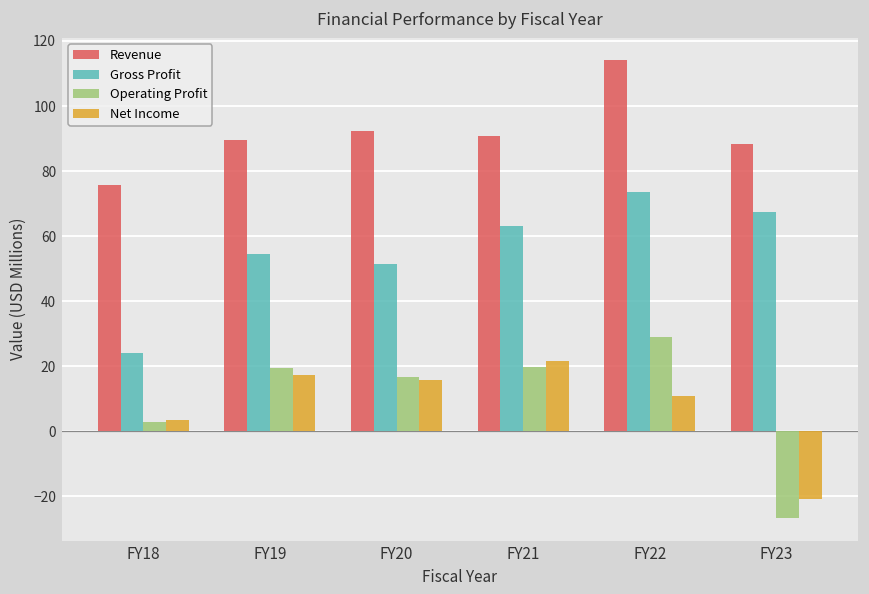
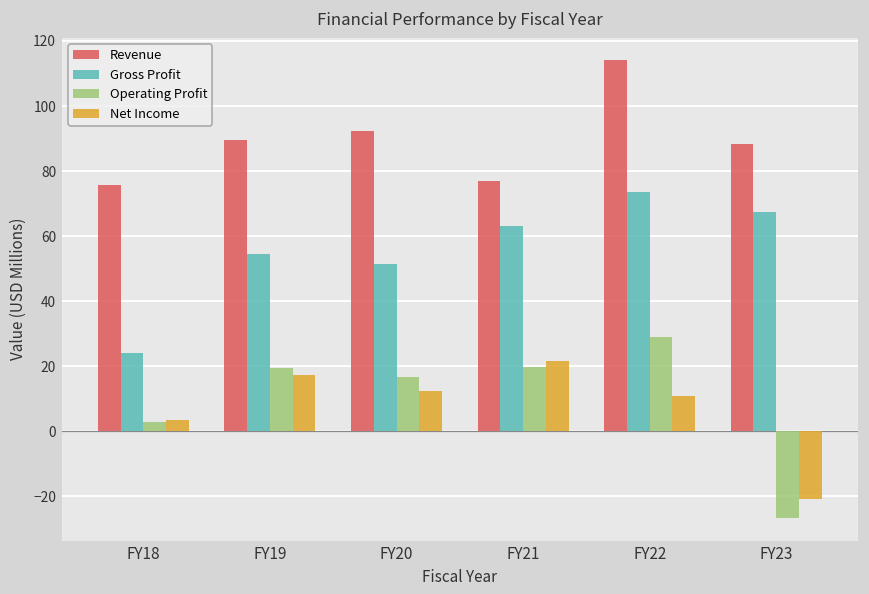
  {
    "Revenue": {
      "FY18": 76,
      "FY19": 90,
      "FY20": 92,
-     "FY21": 91,
+     "FY21": 77,
      "FY22": 114,
      "FY23": 88
    },
    "Gross Profit": {
      "FY18": 24,
      "FY19": 55,
      "FY20": 52,
      "FY21": 63,
      "FY22": 74,
      "FY23": 67
    },
    "Operating Profit": {
      "FY18": 3,
      "FY19": 19,
      "FY20": 17,
      "FY21": 20,
      "FY22": 29,
      "FY23": -27
    },
    "Net Income": {
      "FY18": 4,
      "FY19": 17,
-     "FY20": 16,
+     "FY20": 12,
      "FY21": 22,
      "FY22": 11,
      "FY23": -21
    }
  }
